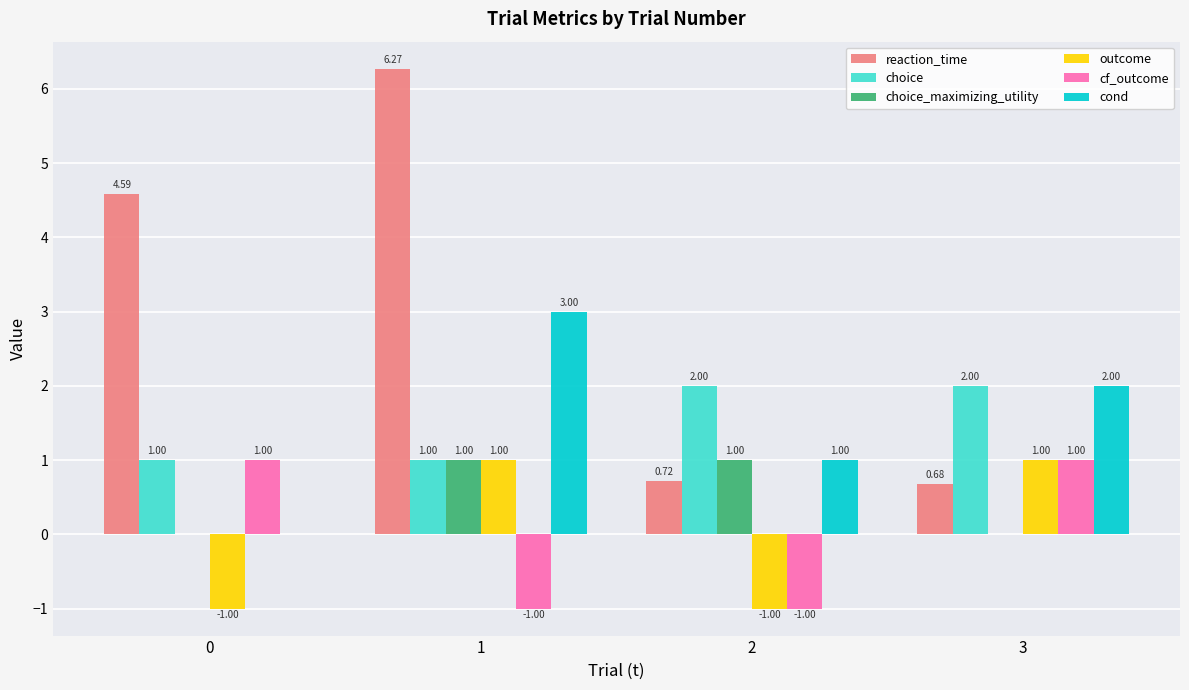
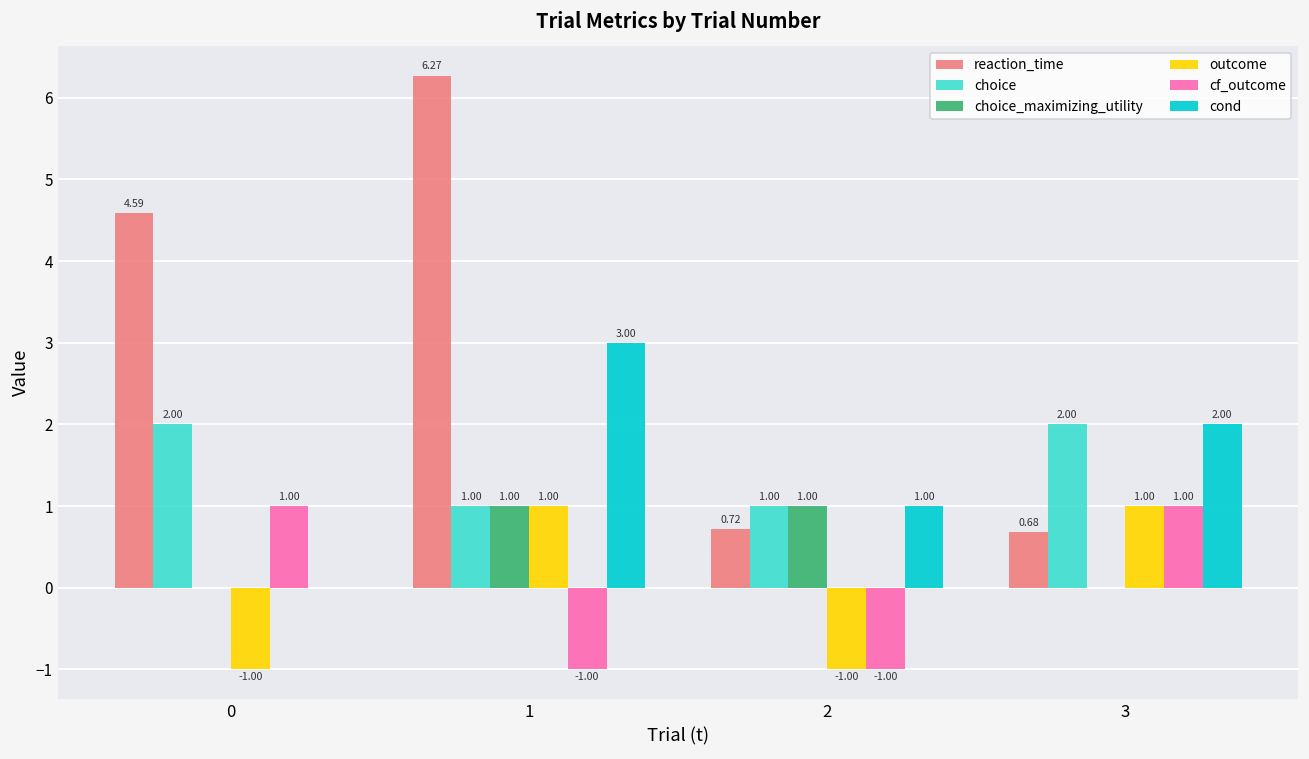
  {
    "choice": {
-     "0": 1.00,
+     "0": 2.00,
      "1": 1.00,
-     "2": 2.00,
+     "2": 1.00,
      "3": 2.00
    },
    "choice_maximizing_utility": {
      "1": 1.00,
      "2": 1.00
    },
    "outcome": {
      "0": -1.00,
      "1": 1.00,
      "2": -1.00,
      "3": 1.00
    },
    "cond": {
      "1": 3.00,
      "2": 1.00,
      "3": 2.00
    }
  }
